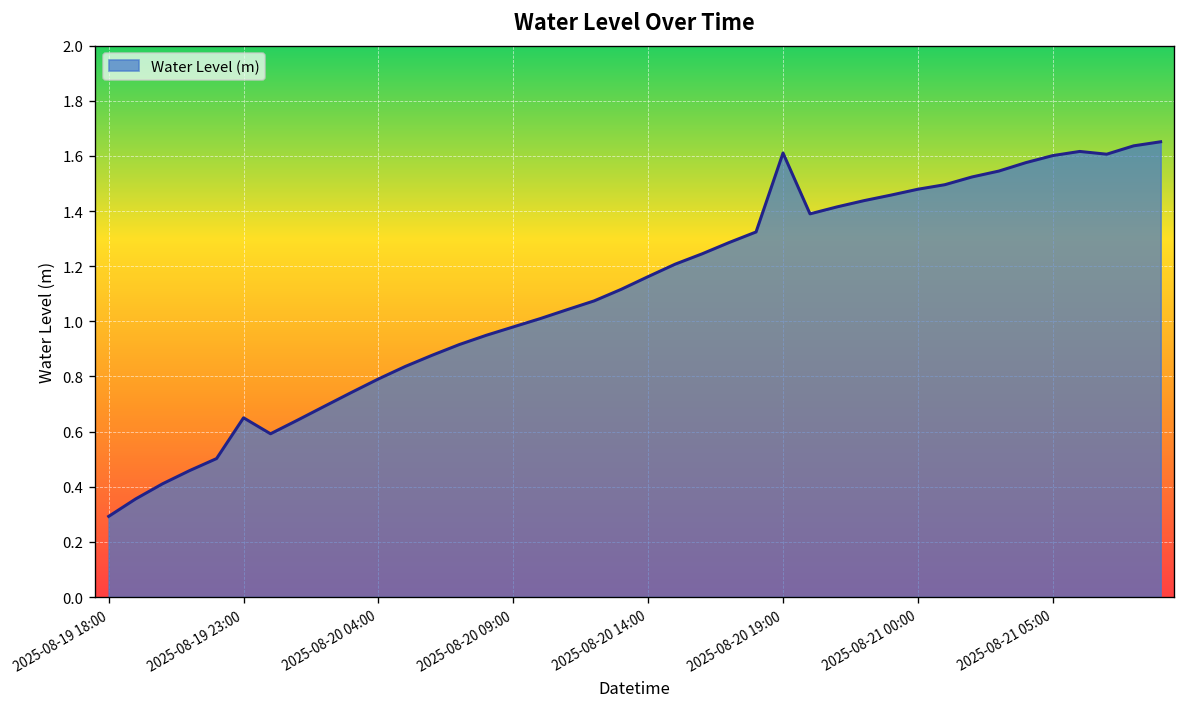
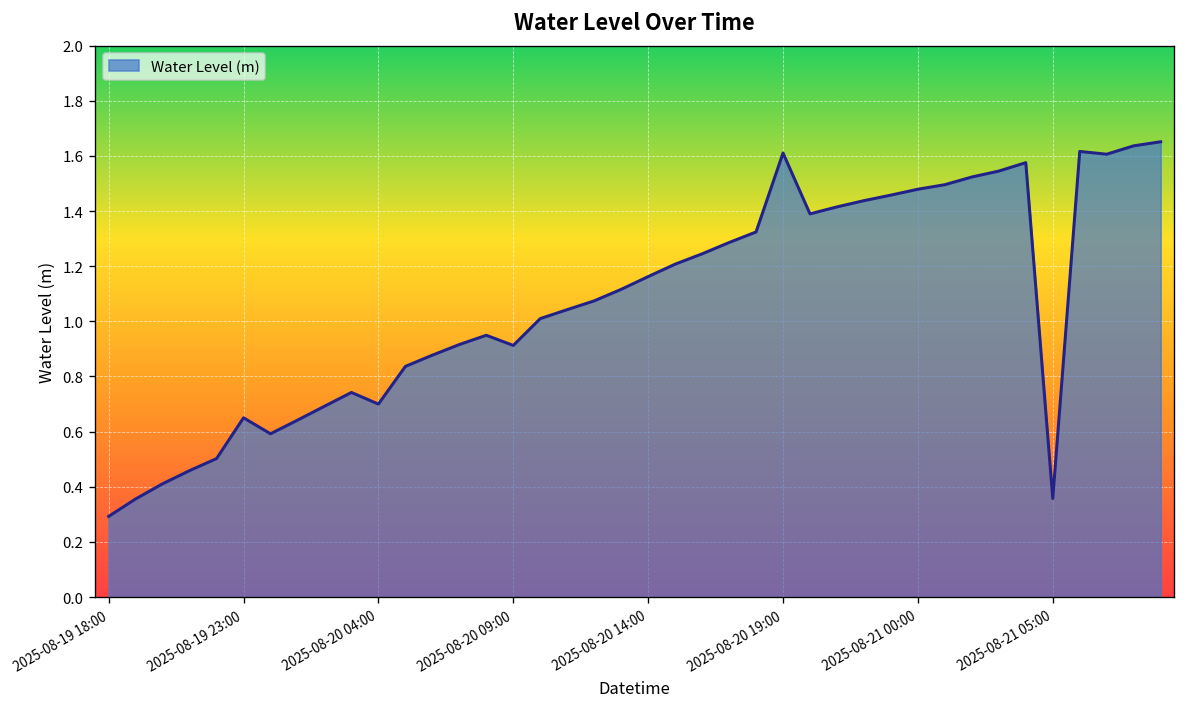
  {
    "2025-08-19 18:00": 0.29,
    "2025-08-19 23:00": 0.65,
-   "2025-08-20 04:00": 0.79,
-   "2025-08-20 09:00": 0.98,
+   "2025-08-20 04:00": 0.70,
+   "2025-08-20 09:00": 0.91,
    "2025-08-20 14:00": 1.16,
    "2025-08-20 19:00": 1.61,
    "2025-08-21 00:00": 1.48,
-   "2025-08-21 05:00": 1.60
+   "2025-08-21 05:00": 0.36
  }
